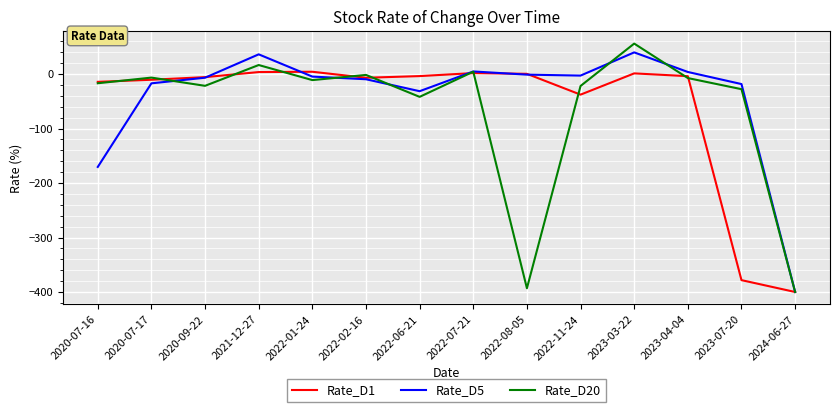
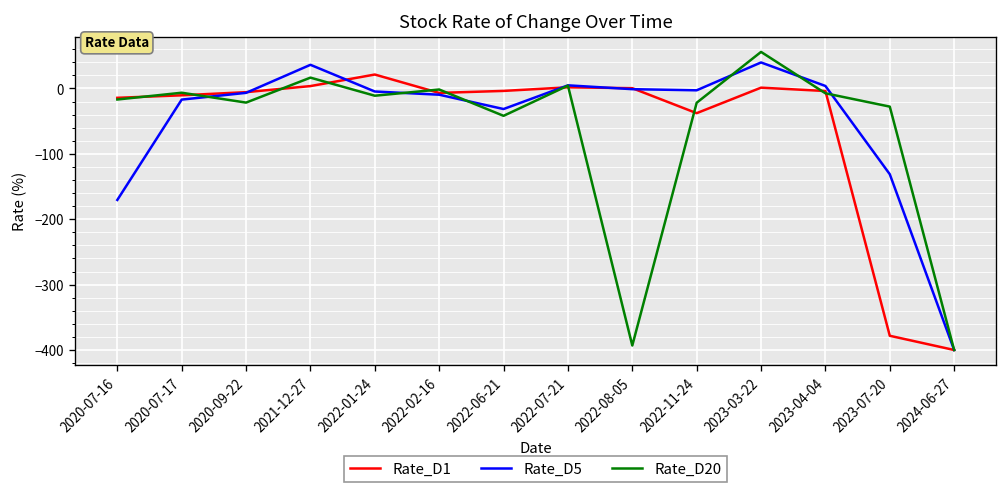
  {
    "Rate_D1": {
      "2021-12-27": 0,
-     "2022-01-24": 0,
+     "2022-01-24": 20,
      "2022-06-21": 0,
      "2022-11-24": -40,
      "2023-03-22": 0,
      "2023-07-20": -380
    },
    "Rate_D5": {
      "2020-07-16": -170,
      "2020-07-17": -20,
      "2021-12-27": 40,
      "2022-01-24": 0,
      "2022-06-21": -30,
      "2022-11-24": 0,
      "2023-03-22": 40,
      "2023-04-04": 0,
-     "2023-07-20": -20
+     "2023-07-20": -130
    },
    "Rate_D20": {
      "2020-09-22": -20,
      "2021-12-27": 20,
      "2022-01-24": -10,
      "2022-02-16": 0,
      "2022-06-21": -40,
      "2022-08-05": -390,
      "2022-11-24": -20,
      "2023-03-22": 60,
      "2023-07-20": -30
    }
  }
